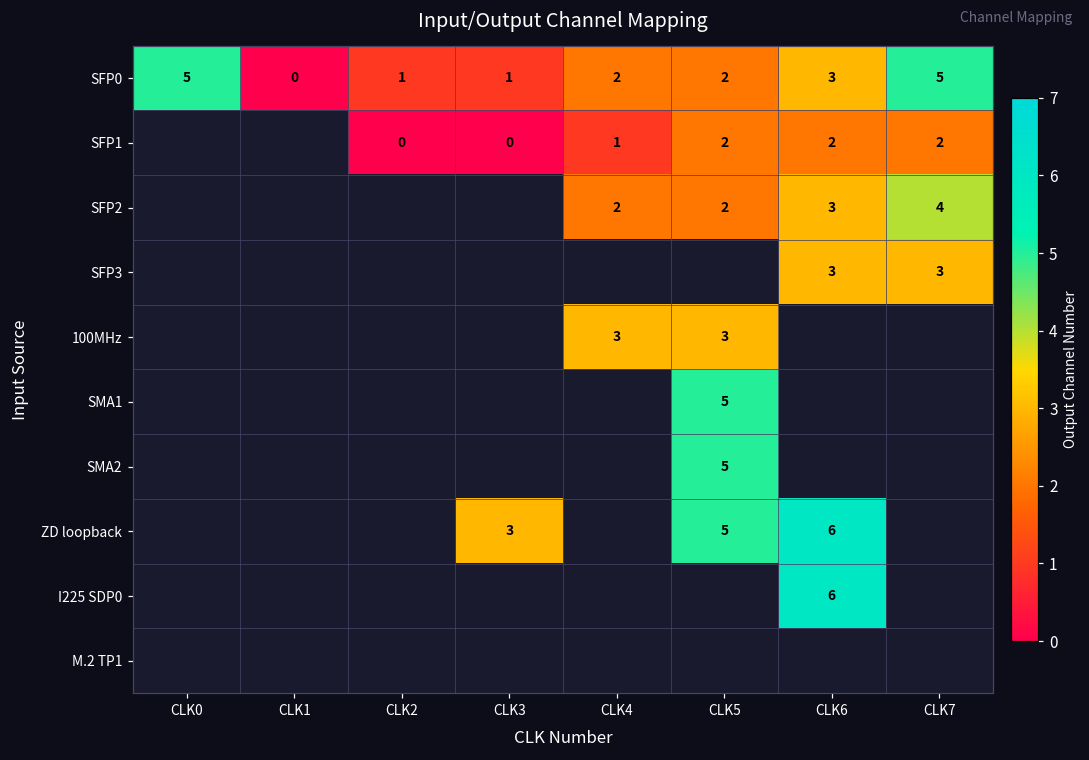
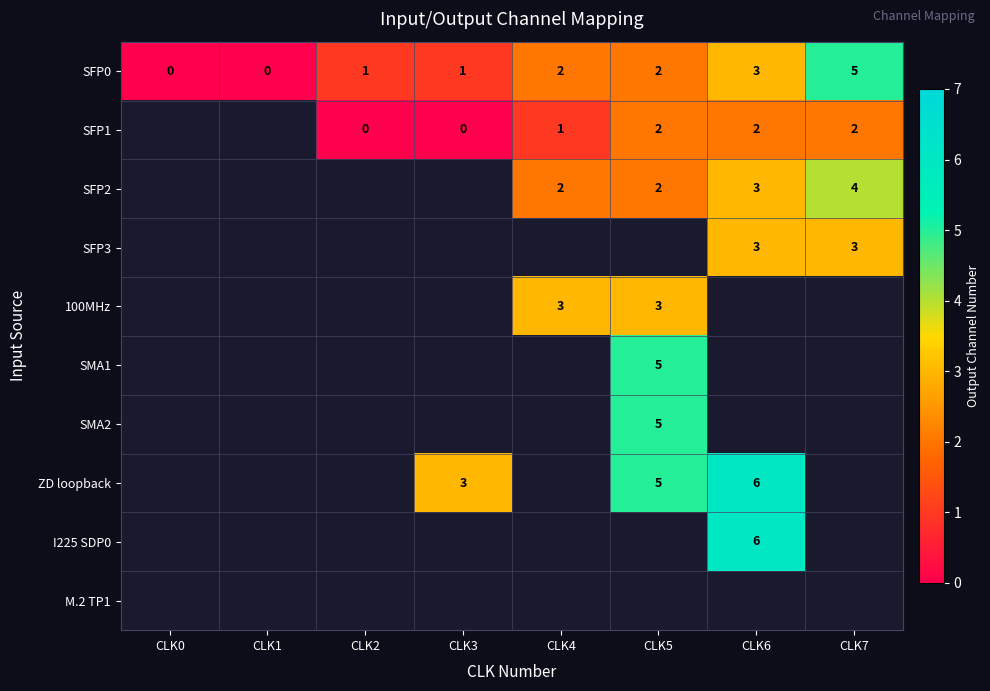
  {
    "SFP0": {
-     "CLK0": 5,
+     "CLK0": 0,
      "CLK1": 0,
      "CLK2": 1,
      "CLK3": 1,
      "CLK4": 2,
      "CLK5": 2,
      "CLK6": 3,
      "CLK7": 5
    },
    "SFP1": {
      "CLK2": 0,
      "CLK3": 0,
      "CLK4": 1,
      "CLK5": 2,
      "CLK6": 2,
      "CLK7": 2
    },
    "SFP2": {
      "CLK4": 2,
      "CLK5": 2,
      "CLK6": 3,
      "CLK7": 4
    },
    "SFP3": {
      "CLK6": 3,
      "CLK7": 3
    },
    "100MHz": {
      "CLK4": 3,
      "CLK5": 3
    },
    "SMA1": {
      "CLK5": 5
    },
    "SMA2": {
      "CLK5": 5
    },
    "ZD loopback": {
      "CLK3": 3,
      "CLK5": 5,
      "CLK6": 6
    },
    "I225 SDP0": {
      "CLK6": 6
    }
  }
